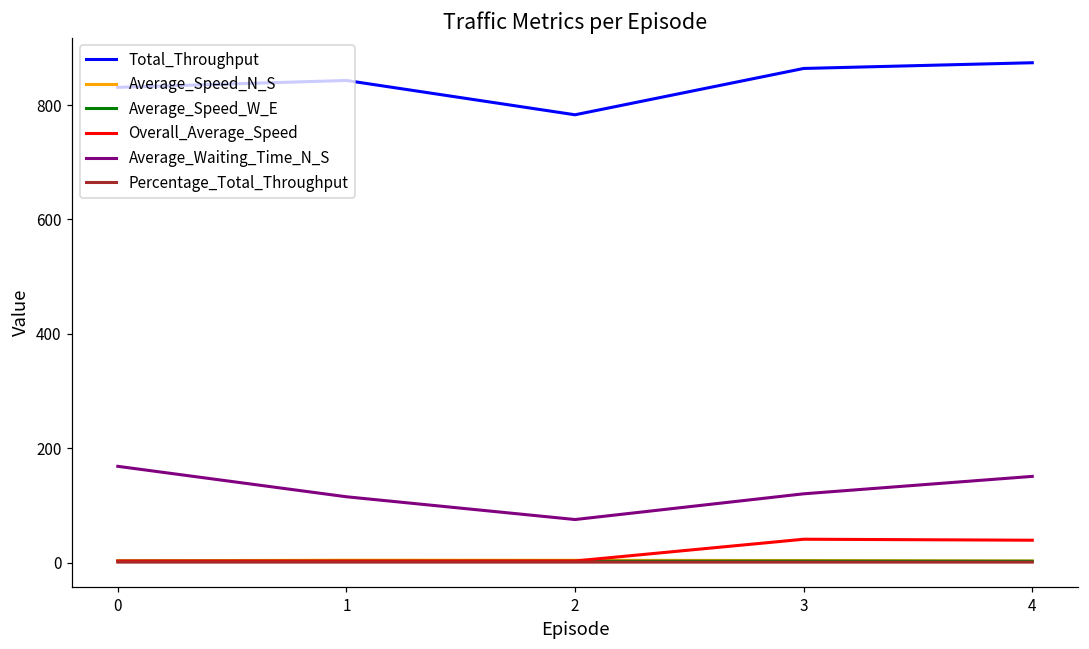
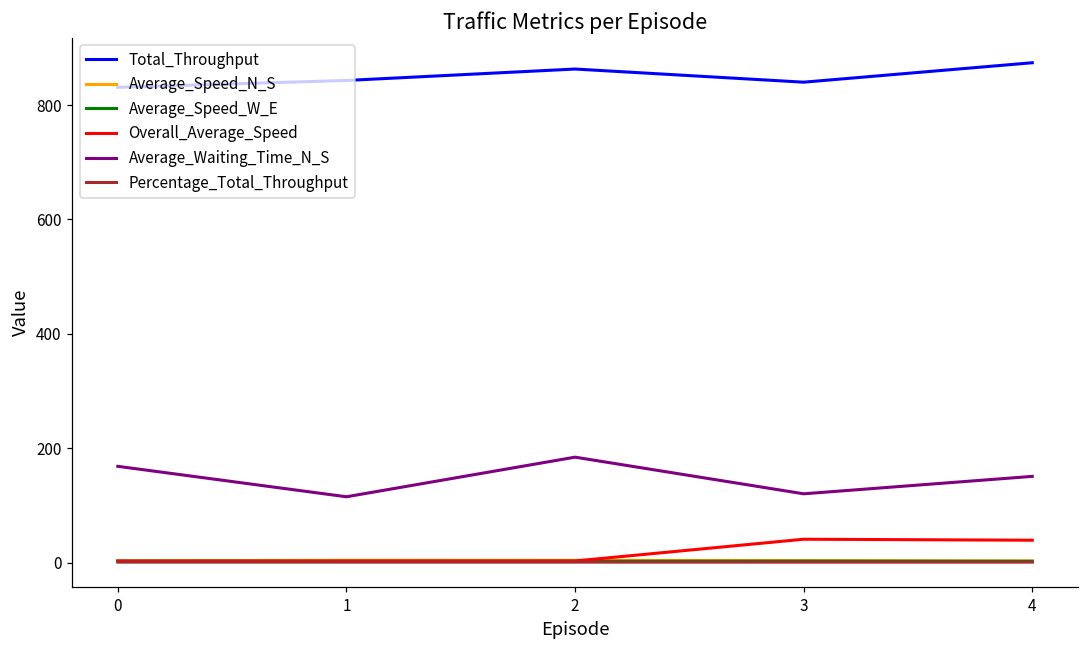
  {
    "Total_Throughput": {
-     "2": 780,
-     "3": 860,
+     "2": 860,
+     "3": 840,
      "4": 870
    },
    "Overall_Average_Speed": {
      "3": 40,
      "4": 40
    },
    "Average_Waiting_Time_N_S": {
      "0": 170,
      "1": 120,
-     "2": 80,
+     "2": 180,
      "3": 120,
      "4": 150
    }
  }
